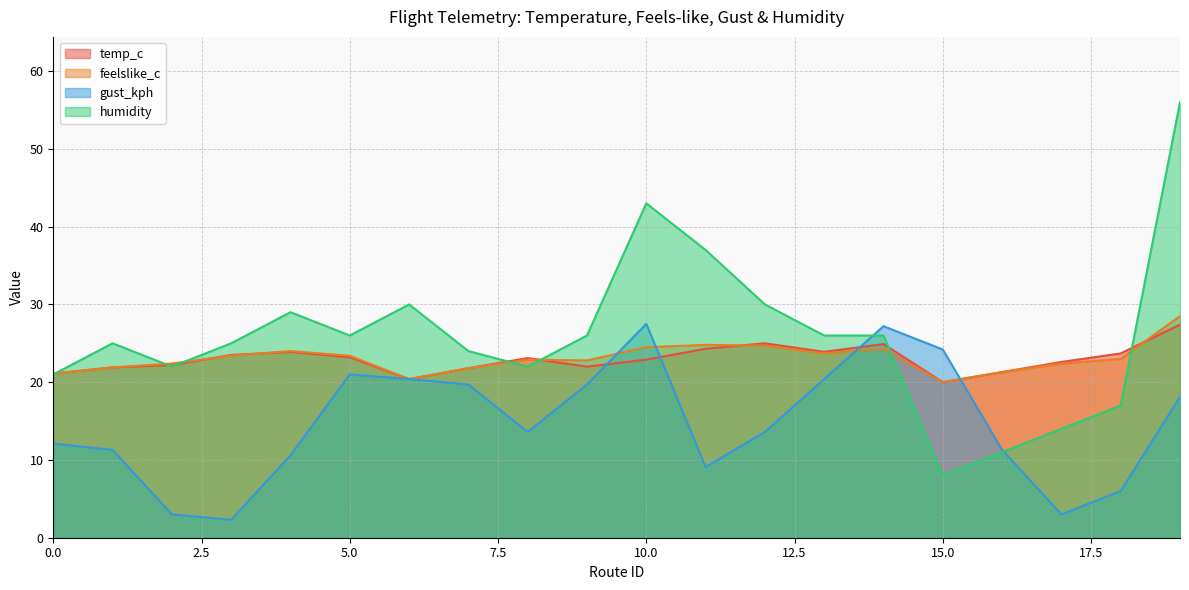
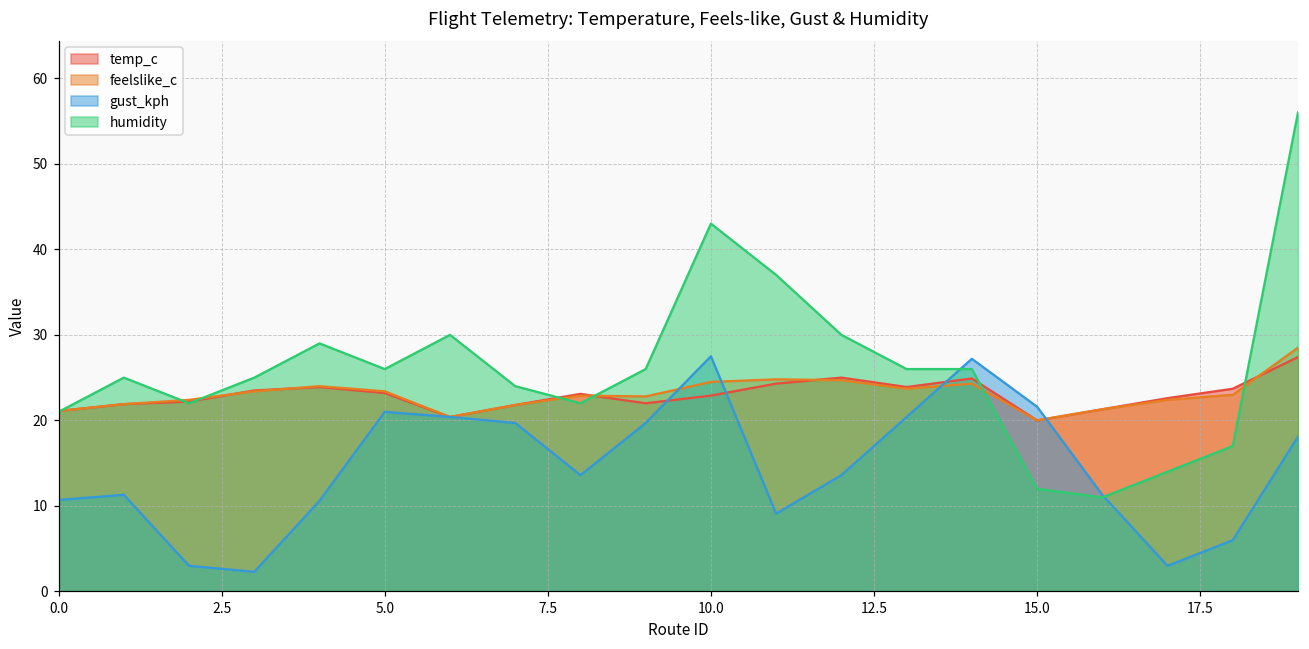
  {
    "gust_kph": {
-     "0.0": 12,
+     "0.0": 11,
      "5.0": 21,
      "10.0": 28,
-     "15.0": 24
+     "15.0": 22
    },
    "humidity": {
      "5.0": 26,
      "10.0": 43,
-     "15.0": 8
+     "15.0": 12
    }
  }
